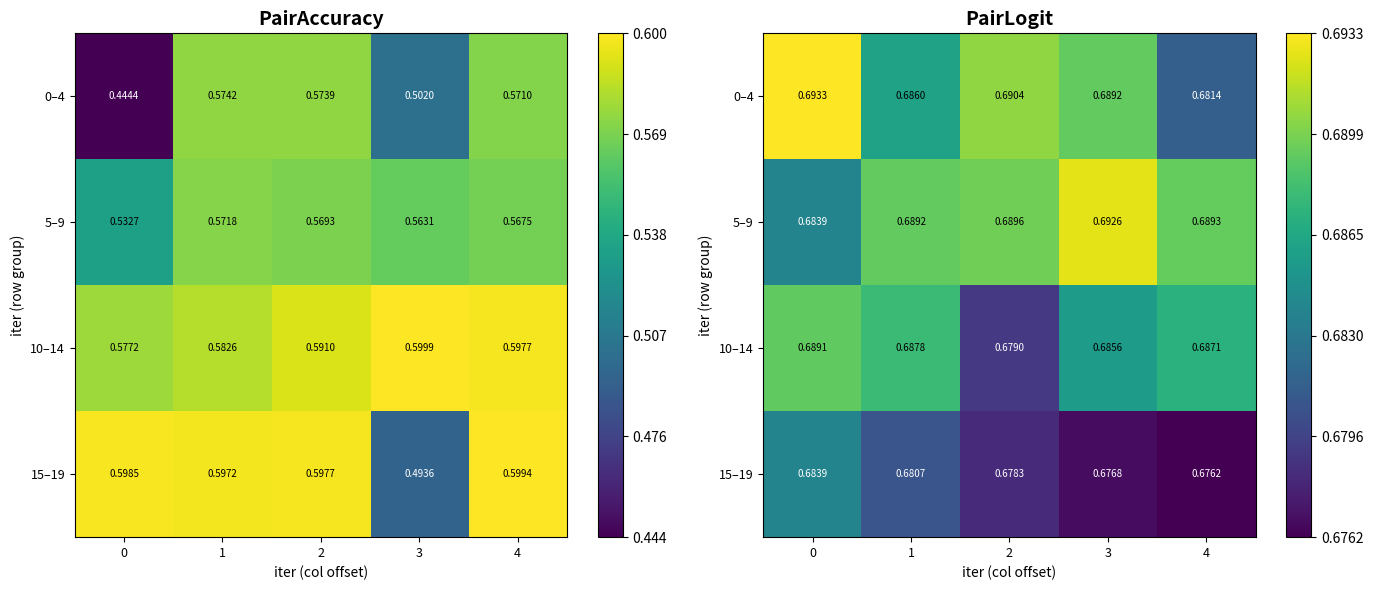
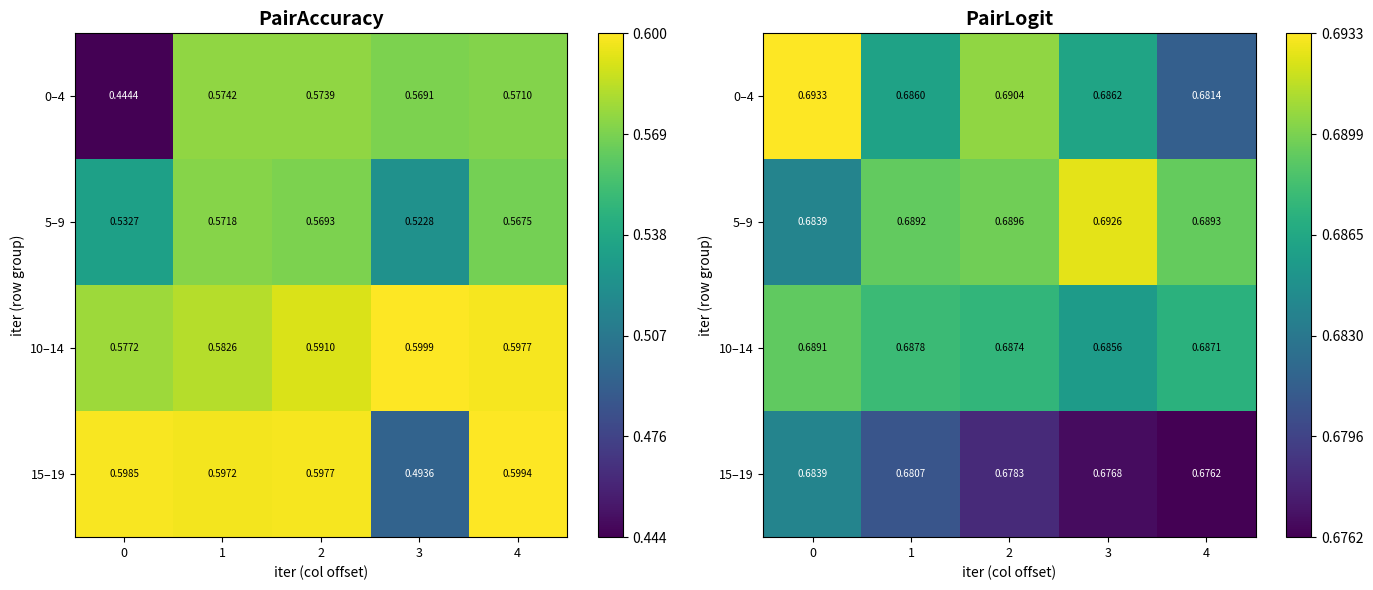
  {
    "PairAccuracy": {
      "0–4": {
        "0": 0.4444,
        "1": 0.5742,
        "2": 0.5739,
-       "3": 0.5020,
+       "3": 0.5691,
        "4": 0.5710
      },
      "5–9": {
        "0": 0.5327,
        "1": 0.5718,
        "2": 0.5693,
-       "3": 0.5631,
+       "3": 0.5228,
        "4": 0.5675
      },
      "10–14": {
        "0": 0.5772,
        "1": 0.5826,
        "2": 0.5910,
        "3": 0.5999,
        "4": 0.5977
      },
      "15–19": {
        "0": 0.5985,
        "1": 0.5972,
        "2": 0.5977,
        "3": 0.4936,
        "4": 0.5994
      }
    },
    "PairLogit": {
      "0–4": {
        "0": 0.6933,
        "1": 0.6860,
        "2": 0.6904,
-       "3": 0.6892,
+       "3": 0.6862,
        "4": 0.6814
      },
      "5–9": {
        "0": 0.6839,
        "1": 0.6892,
        "2": 0.6896,
        "3": 0.6926,
        "4": 0.6893
      },
      "10–14": {
        "0": 0.6891,
        "1": 0.6878,
-       "2": 0.6790,
+       "2": 0.6874,
        "3": 0.6856,
        "4": 0.6871
      },
      "15–19": {
        "0": 0.6839,
        "1": 0.6807,
        "2": 0.6783,
        "3": 0.6768,
        "4": 0.6762
      }
    }
  }
